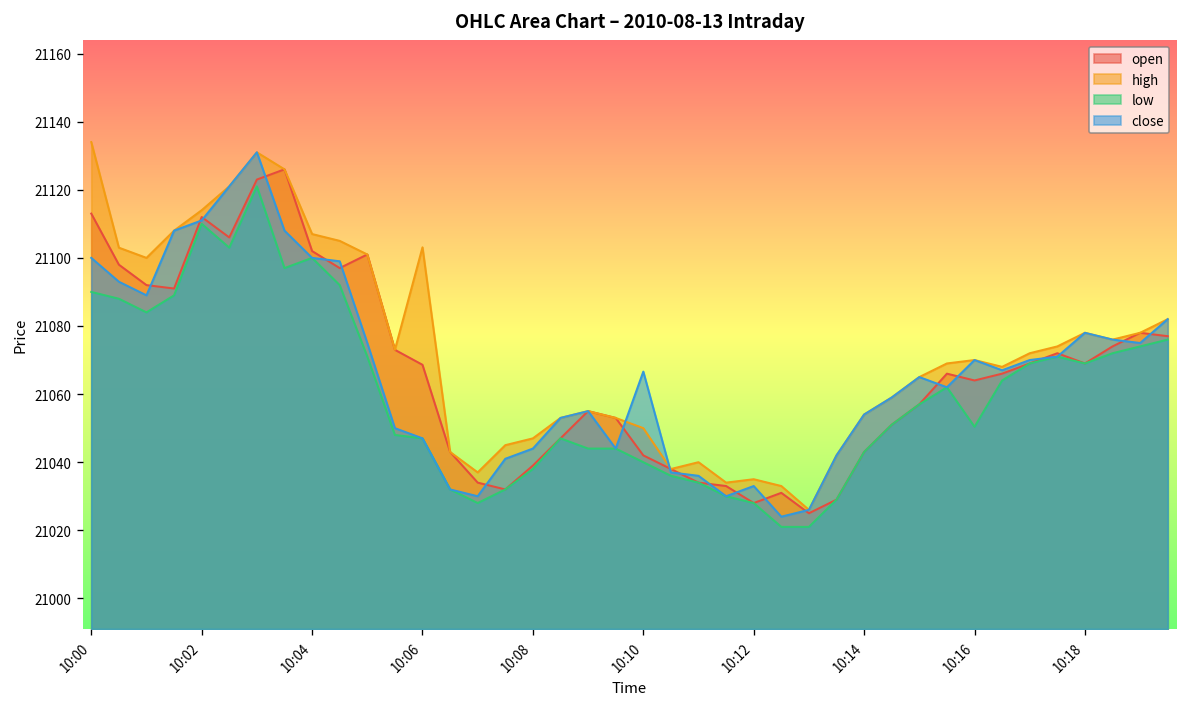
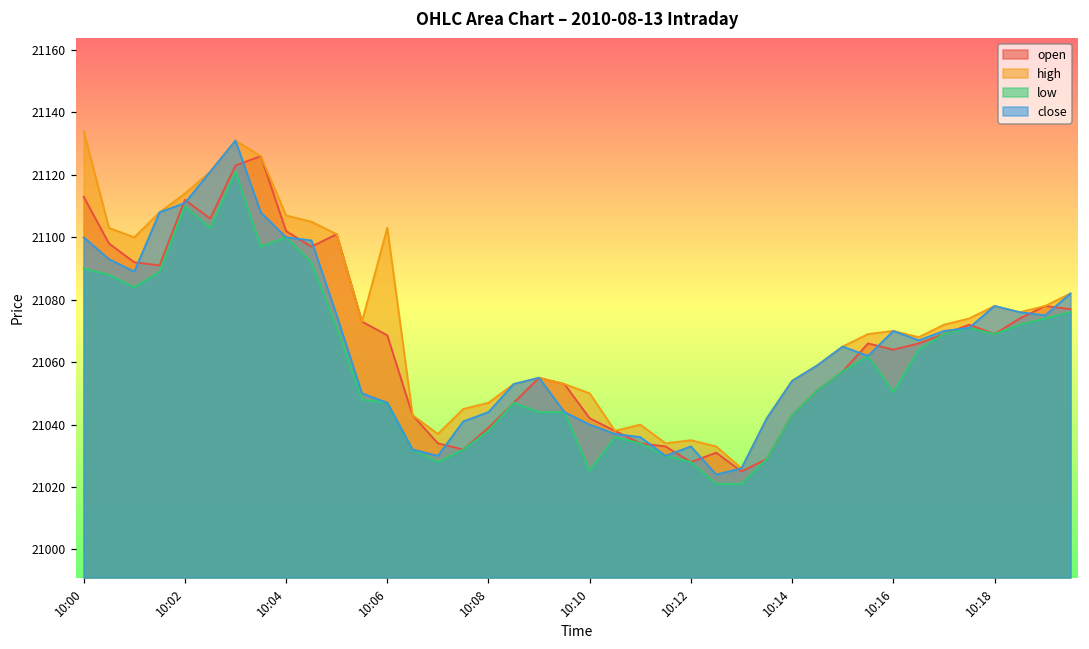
  {
    "open": {
      "10:00": 21113,
      "10:02": 21112,
      "10:04": 21102,
      "10:06": 21069,
      "10:08": 21039,
      "10:10": 21042,
      "10:16": 21064
    },
    "high": {
      "10:00": 21134,
      "10:02": 21114,
      "10:04": 21107,
      "10:06": 21103,
      "10:08": 21047,
      "10:10": 21050,
      "10:12": 21035
    },
    "low": {
      "10:00": 21090,
      "10:02": 21110,
      "10:08": 21038,
-     "10:10": 21040,
+     "10:10": 21025,
      "10:16": 21050
    },
    "close": {
      "10:00": 21100,
      "10:02": 21111,
      "10:08": 21044,
-     "10:10": 21067,
+     "10:10": 21040,
      "10:12": 21033
    }
  }
